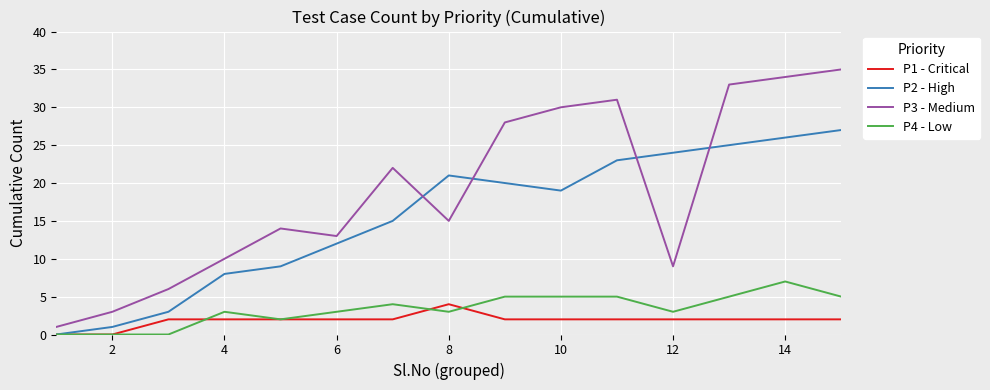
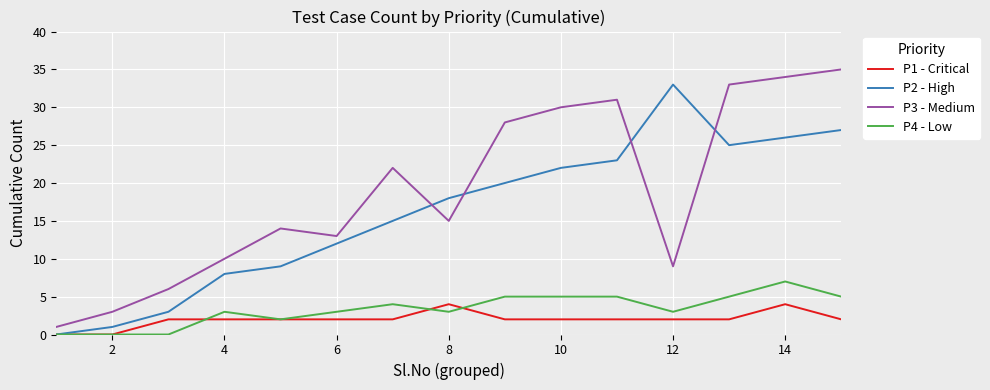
  {
    "P1 - Critical": {
      "4": 2,
      "6": 2,
      "8": 4,
      "10": 2,
      "12": 2,
-     "14": 2
+     "14": 4
    },
    "P2 - High": {
      "2": 1,
      "4": 8,
      "6": 12,
-     "8": 21,
-     "10": 19,
-     "12": 24,
+     "8": 18,
+     "10": 22,
+     "12": 33,
      "14": 26
    },
    "P3 - Medium": {
      "2": 3,
      "4": 10,
      "6": 13,
      "8": 15,
      "10": 30,
      "12": 9,
      "14": 34
    },
    "P4 - Low": {
      "4": 3,
      "6": 3,
      "8": 3,
      "10": 5,
      "12": 3,
      "14": 7
    }
  }
